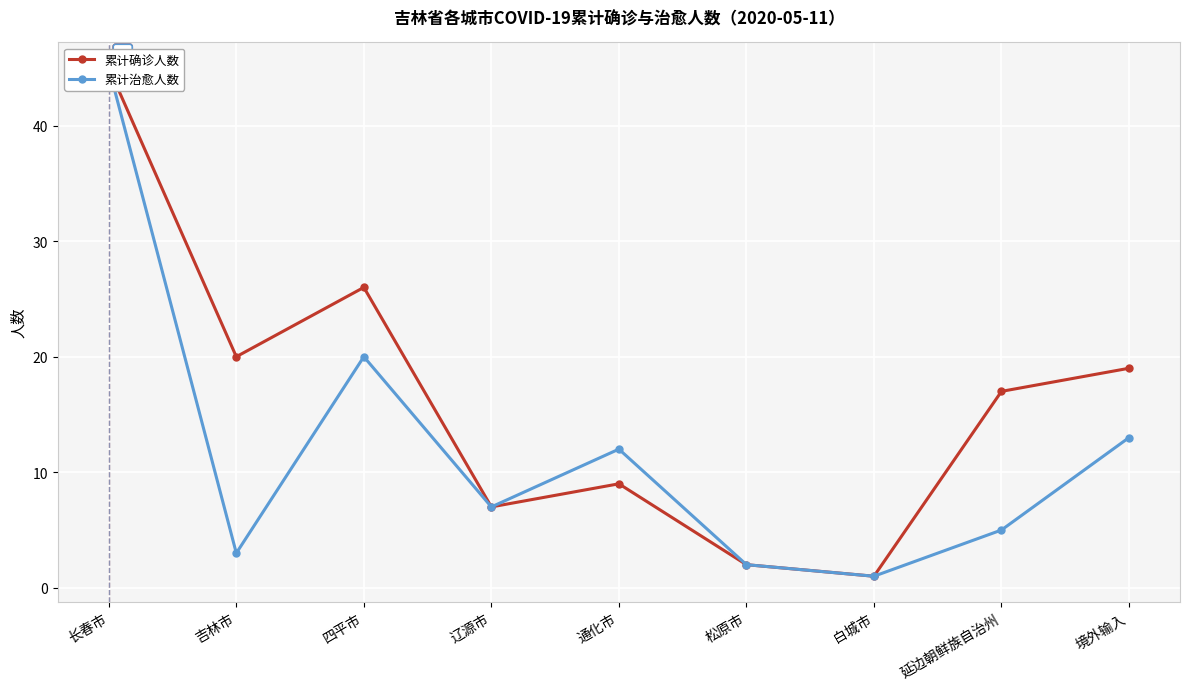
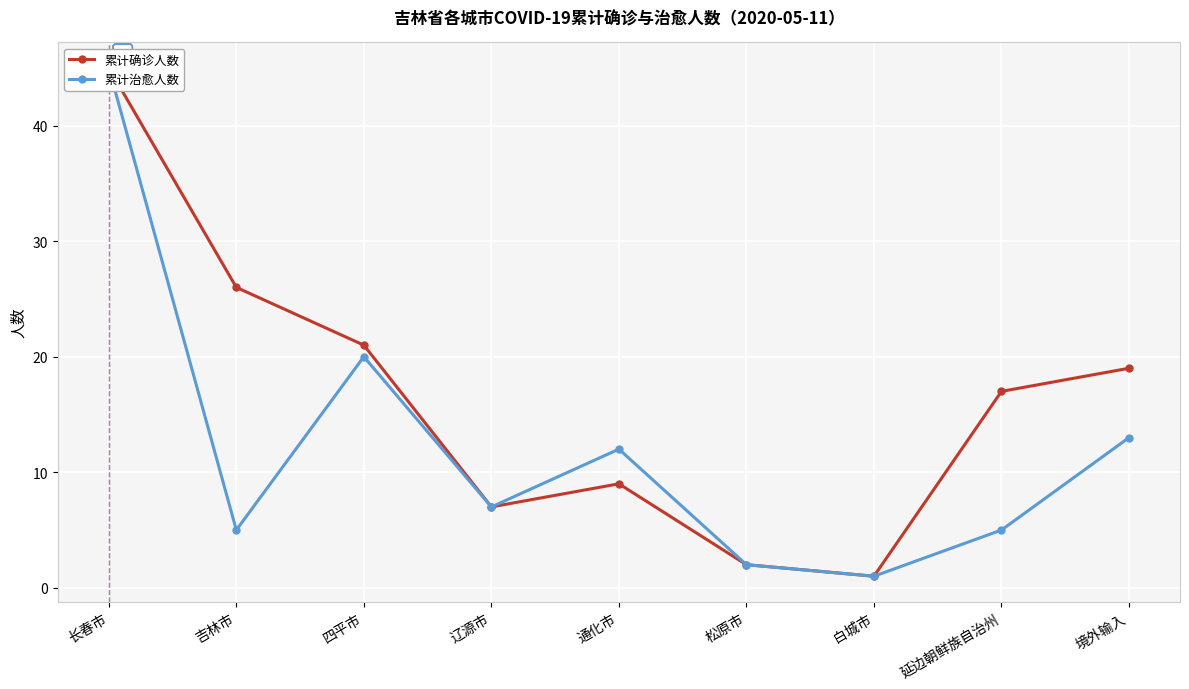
  {
    "累计确诊人数": {
-     "吉林市": 20,
-     "四平市": 26,
+     "吉林市": 26,
+     "四平市": 21,
      "通化市": 9,
      "延边朝鲜族自治州": 17,
      "境外输入": 19
    },
    "累计治愈人数": {
-     "吉林市": 3,
+     "吉林市": 5,
      "四平市": 20,
      "通化市": 12,
      "延边朝鲜族自治州": 5,
      "境外输入": 13
    }
  }
